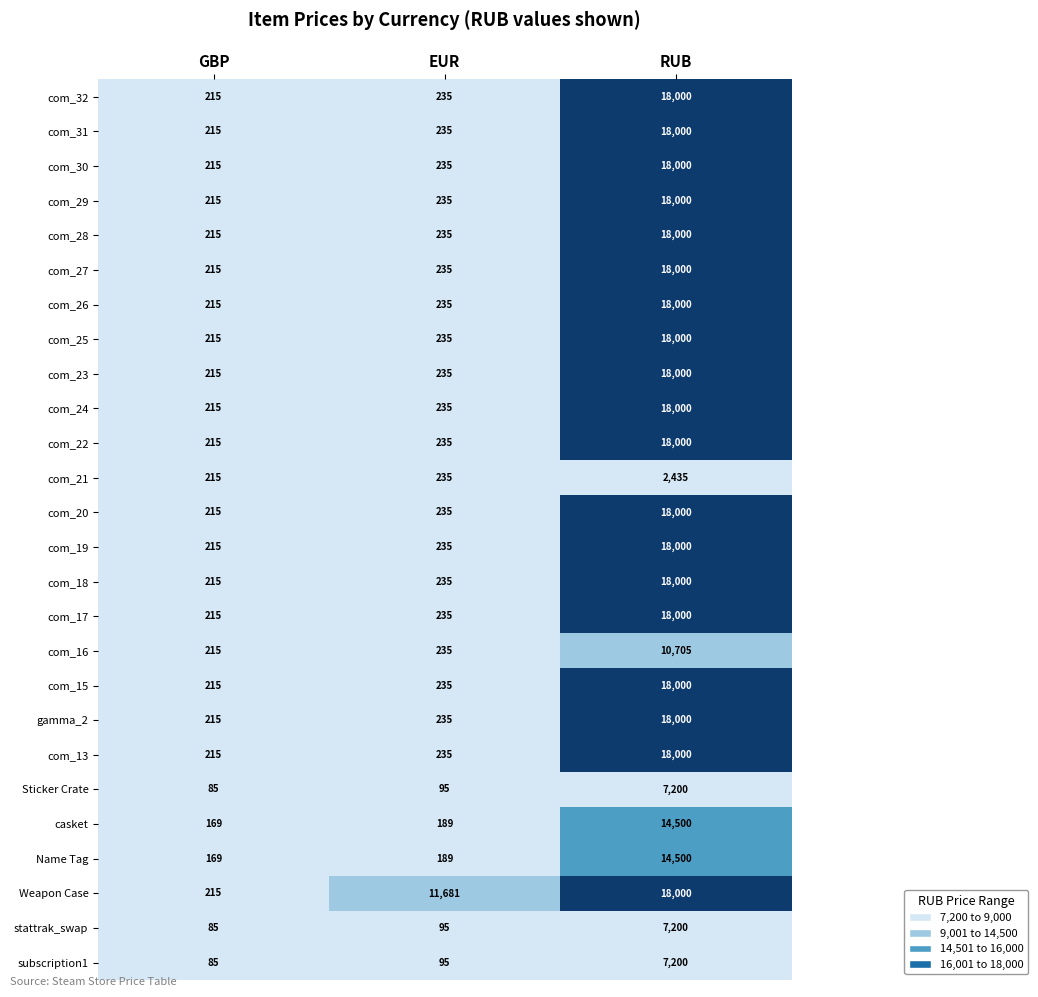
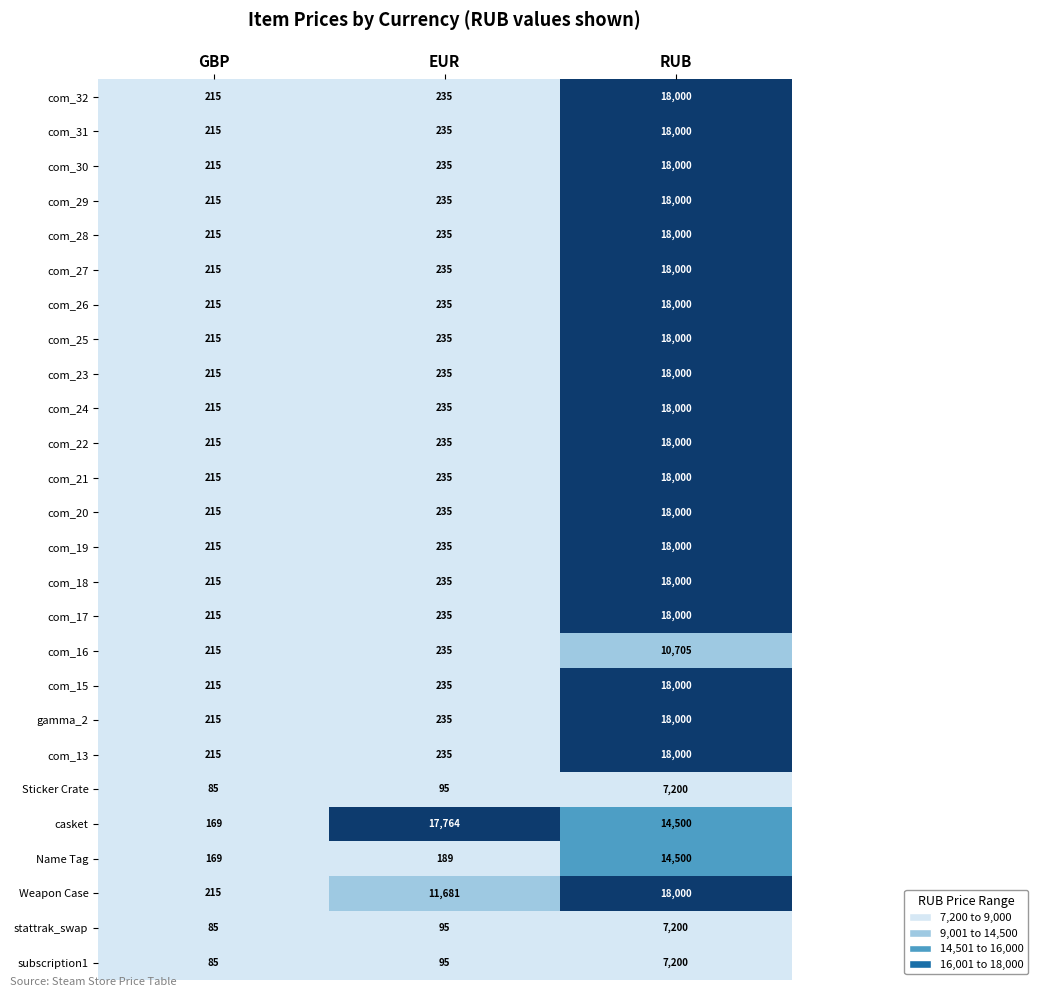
  {
    "com_32": {
      "GBP": "215",
      "EUR": "235",
      "RUB": "18,000"
    },
    "com_31": {
      "GBP": "215",
      "EUR": "235",
      "RUB": "18,000"
    },
    "com_30": {
      "GBP": "215",
      "EUR": "235",
      "RUB": "18,000"
    },
    "com_29": {
      "GBP": "215",
      "EUR": "235",
      "RUB": "18,000"
    },
    "com_28": {
      "GBP": "215",
      "EUR": "235",
      "RUB": "18,000"
    },
    "com_27": {
      "GBP": "215",
      "EUR": "235",
      "RUB": "18,000"
    },
    "com_26": {
      "GBP": "215",
      "EUR": "235",
      "RUB": "18,000"
    },
    "com_25": {
      "GBP": "215",
      "EUR": "235",
      "RUB": "18,000"
    },
    "com_23": {
      "GBP": "215",
      "EUR": "235",
      "RUB": "18,000"
    },
    "com_24": {
      "GBP": "215",
      "EUR": "235",
      "RUB": "18,000"
    },
    "com_22": {
      "GBP": "215",
      "EUR": "235",
      "RUB": "18,000"
    },
    "com_21": {
      "GBP": "215",
      "EUR": "235",
-     "RUB": "2,435"
+     "RUB": "18,000"
    },
    "com_20": {
      "GBP": "215",
      "EUR": "235",
      "RUB": "18,000"
    },
    "com_19": {
      "GBP": "215",
      "EUR": "235",
      "RUB": "18,000"
    },
    "com_18": {
      "GBP": "215",
      "EUR": "235",
      "RUB": "18,000"
    },
    "com_17": {
      "GBP": "215",
      "EUR": "235",
      "RUB": "18,000"
    },
    "com_16": {
      "GBP": "215",
      "EUR": "235",
      "RUB": "10,705"
    },
    "com_15": {
      "GBP": "215",
      "EUR": "235",
      "RUB": "18,000"
    },
    "gamma_2": {
      "GBP": "215",
      "EUR": "235",
      "RUB": "18,000"
    },
    "com_13": {
      "GBP": "215",
      "EUR": "235",
      "RUB": "18,000"
    },
    "Sticker Crate": {
      "GBP": "85",
      "EUR": "95",
      "RUB": "7,200"
    },
    "casket": {
      "GBP": "169",
-     "EUR": "189",
+     "EUR": "17,764",
      "RUB": "14,500"
    },
    "Name Tag": {
      "GBP": "169",
      "EUR": "189",
      "RUB": "14,500"
    },
    "Weapon Case": {
      "GBP": "215",
      "EUR": "11,681",
      "RUB": "18,000"
    },
    "stattrak_swap": {
      "GBP": "85",
      "EUR": "95",
      "RUB": "7,200"
    },
    "subscription1": {
      "GBP": "85",
      "EUR": "95",
      "RUB": "7,200"
    }
  }
